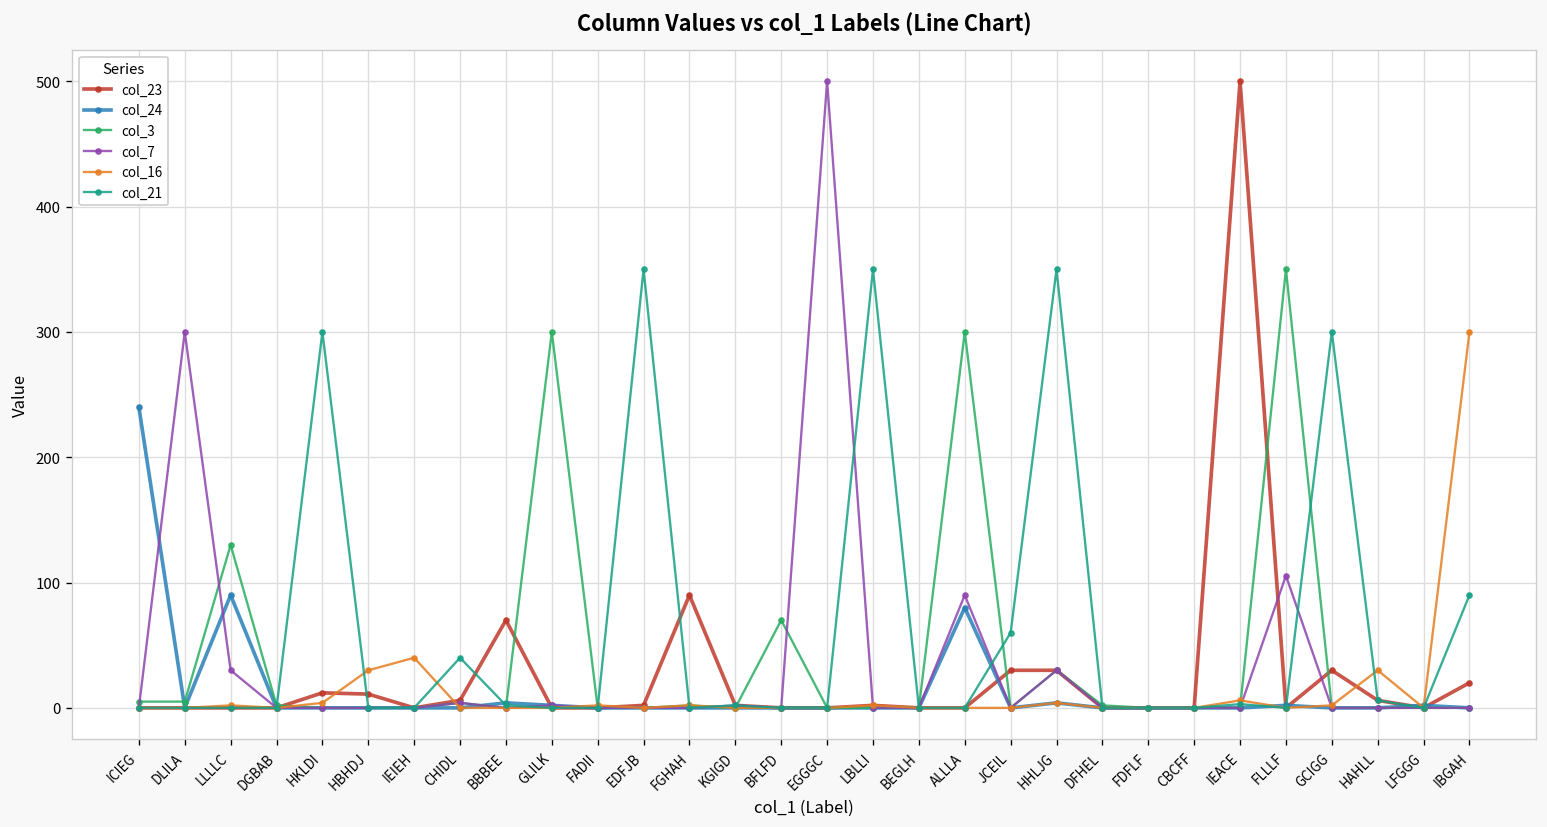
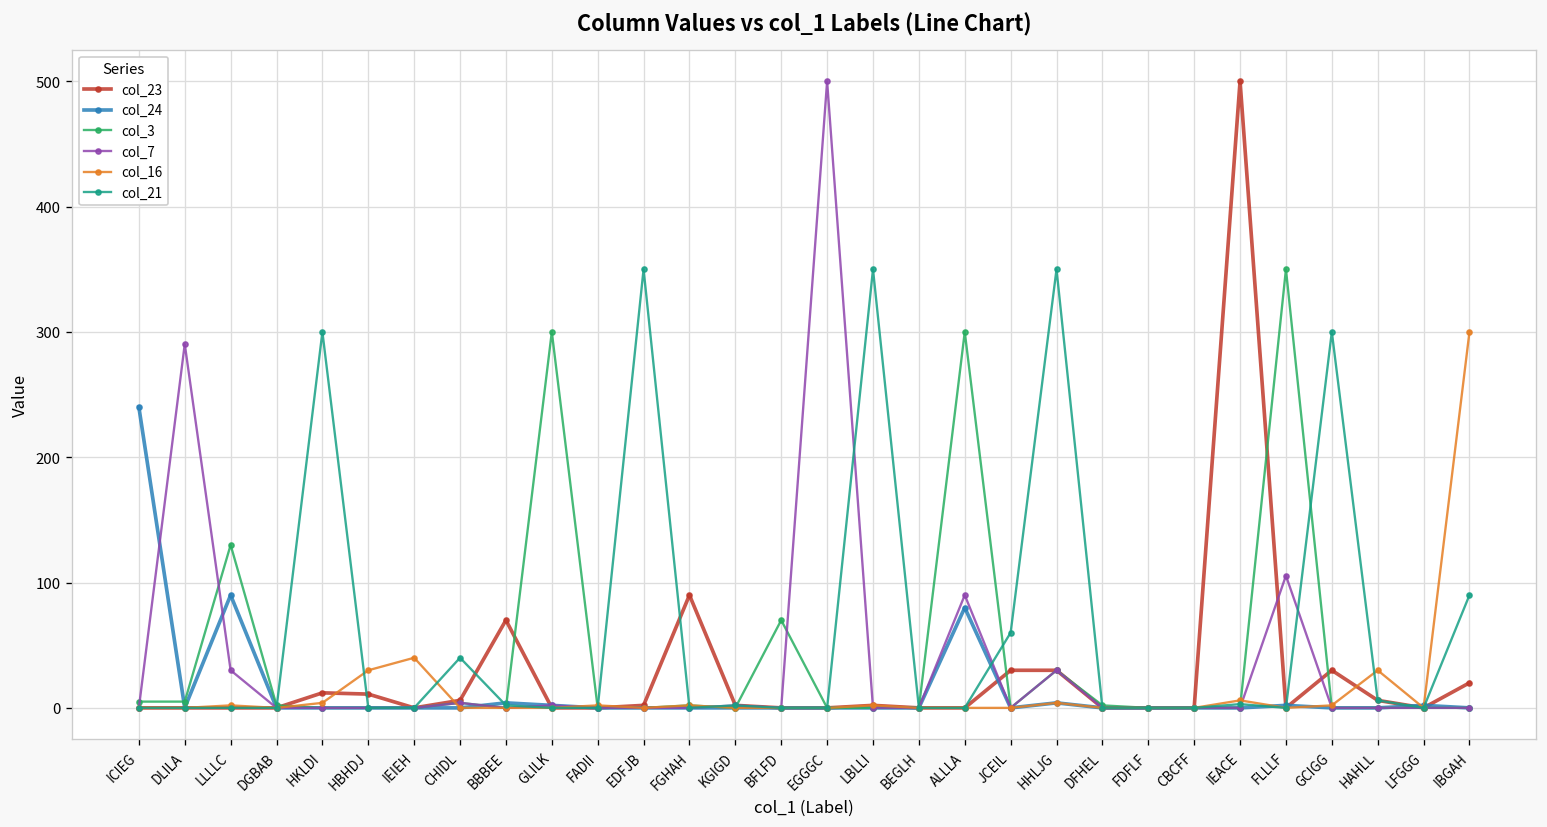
  {
    "col_23": {
      "HKLDI": 12,
      "HBHDJ": 11,
      "BBBEE": 70,
      "FGHAH": 90,
      "JCEIL": 30,
      "IEACE": 500,
      "GCIGG": 30,
      "IBGAH": 20
    },
    "col_24": {
      "ICIEG": 240,
      "LLLLC": 90,
      "ALLLA": 80
    },
    "col_7": {
-     "DLILA": 300,
+     "DLILA": 290,
      "LLLLC": 30,
      "EGGGC": 500,
      "ALLLA": 90,
      "FLLLF": 106
    },
    "col_16": {
      "HKLDI": 4,
      "HBHDJ": 30,
      "IEIEH": 40,
      "IEACE": 6,
      "HAHLL": 30,
      "IBGAH": 300
    }
  }
